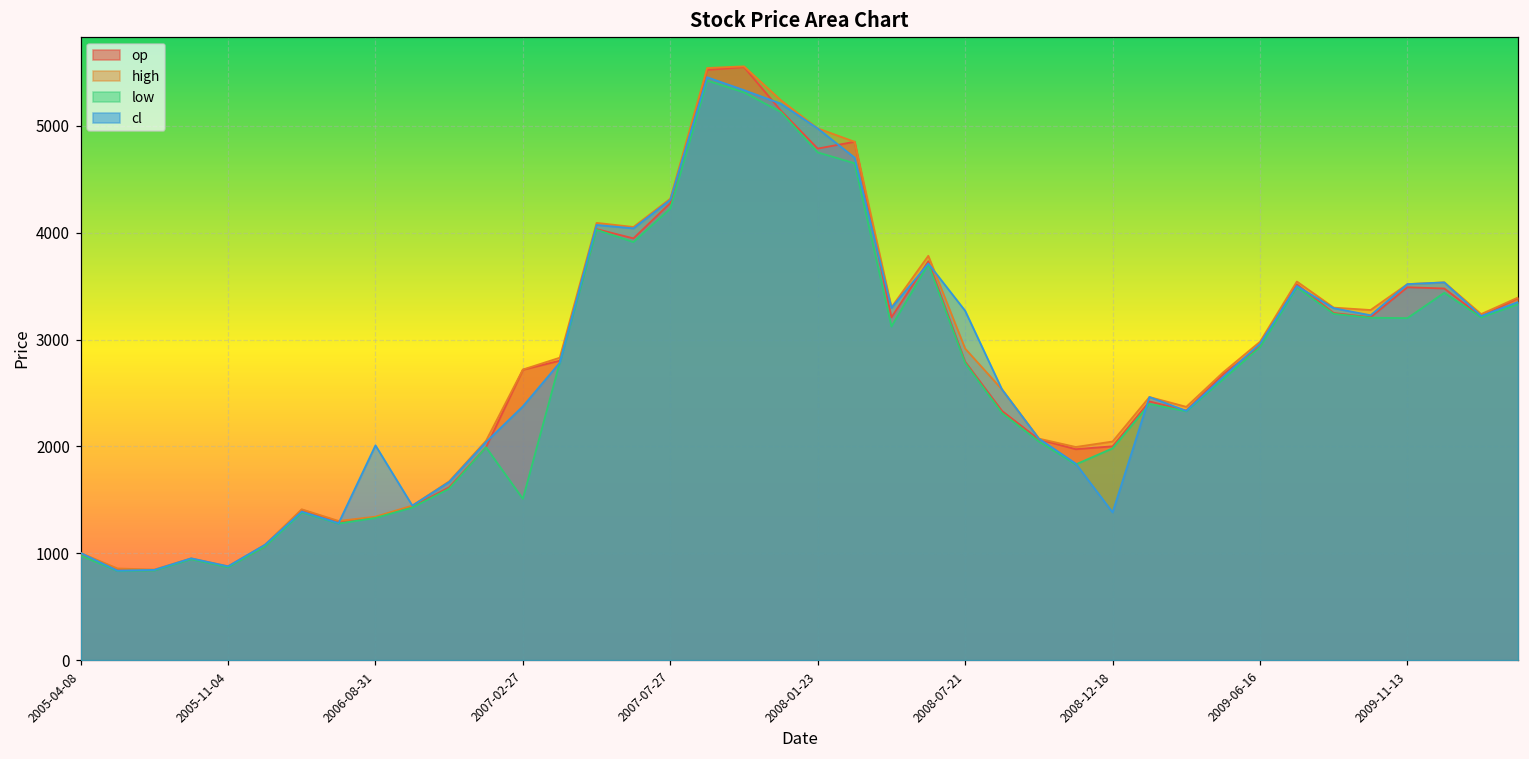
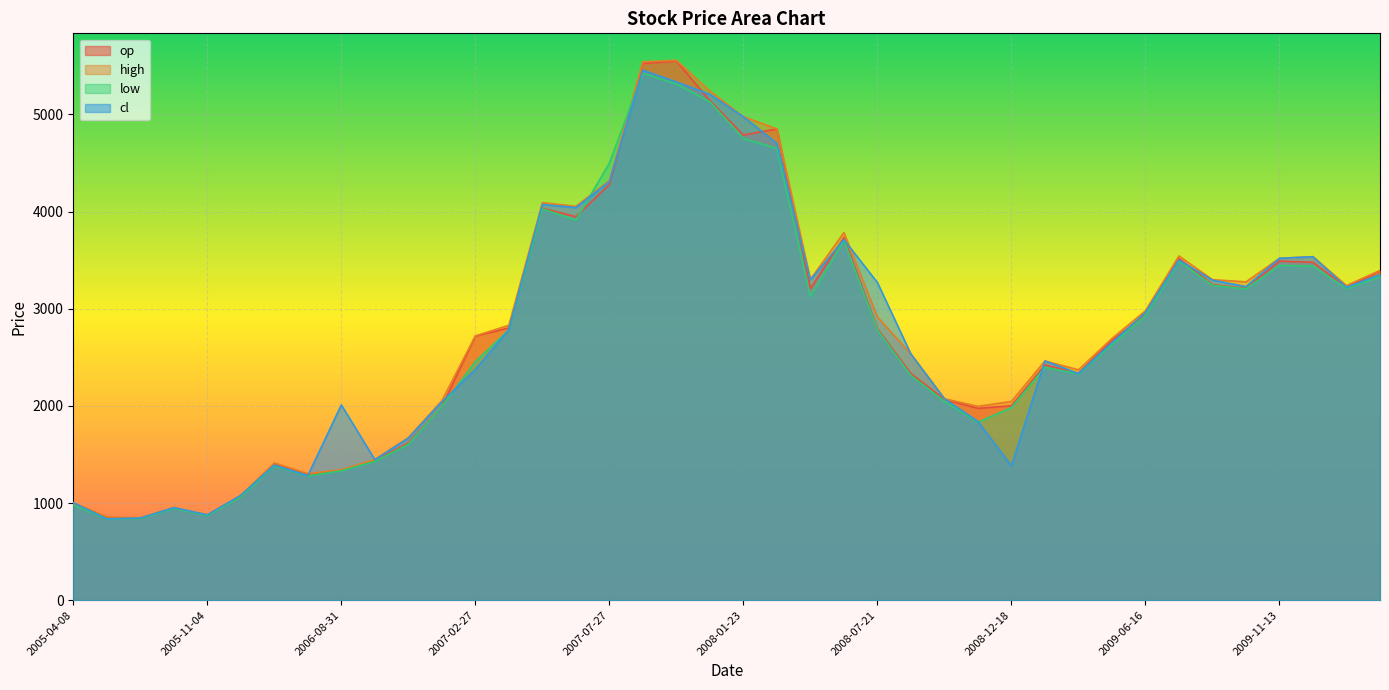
  {
    "low": {
-     "2007-02-27": 1500,
-     "2007-07-27": 4200,
+     "2007-02-27": 2500,
+     "2007-07-27": 4500,
      "2008-01-23": 4800,
-     "2009-11-13": 3200
+     "2009-11-13": 3400
    },
    "cl": {
      "2006-08-31": 2000,
      "2007-02-27": 2400,
      "2008-07-21": 3300,
      "2008-12-18": 1400
    }
  }
